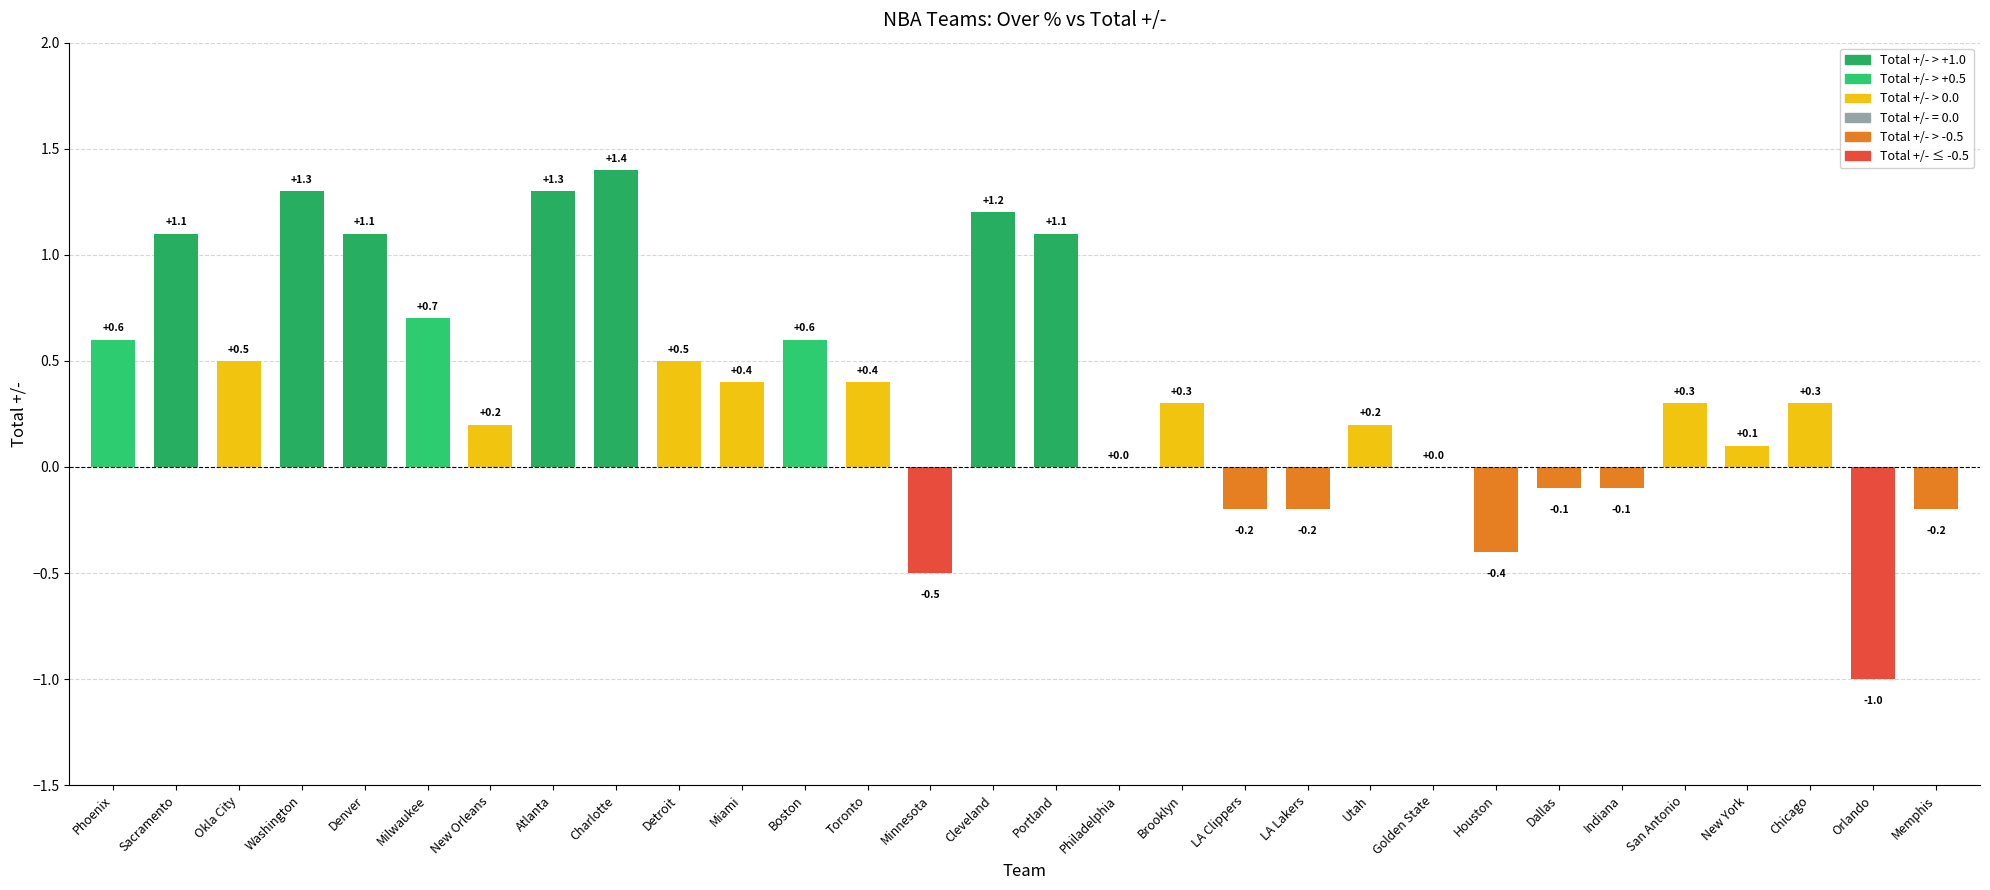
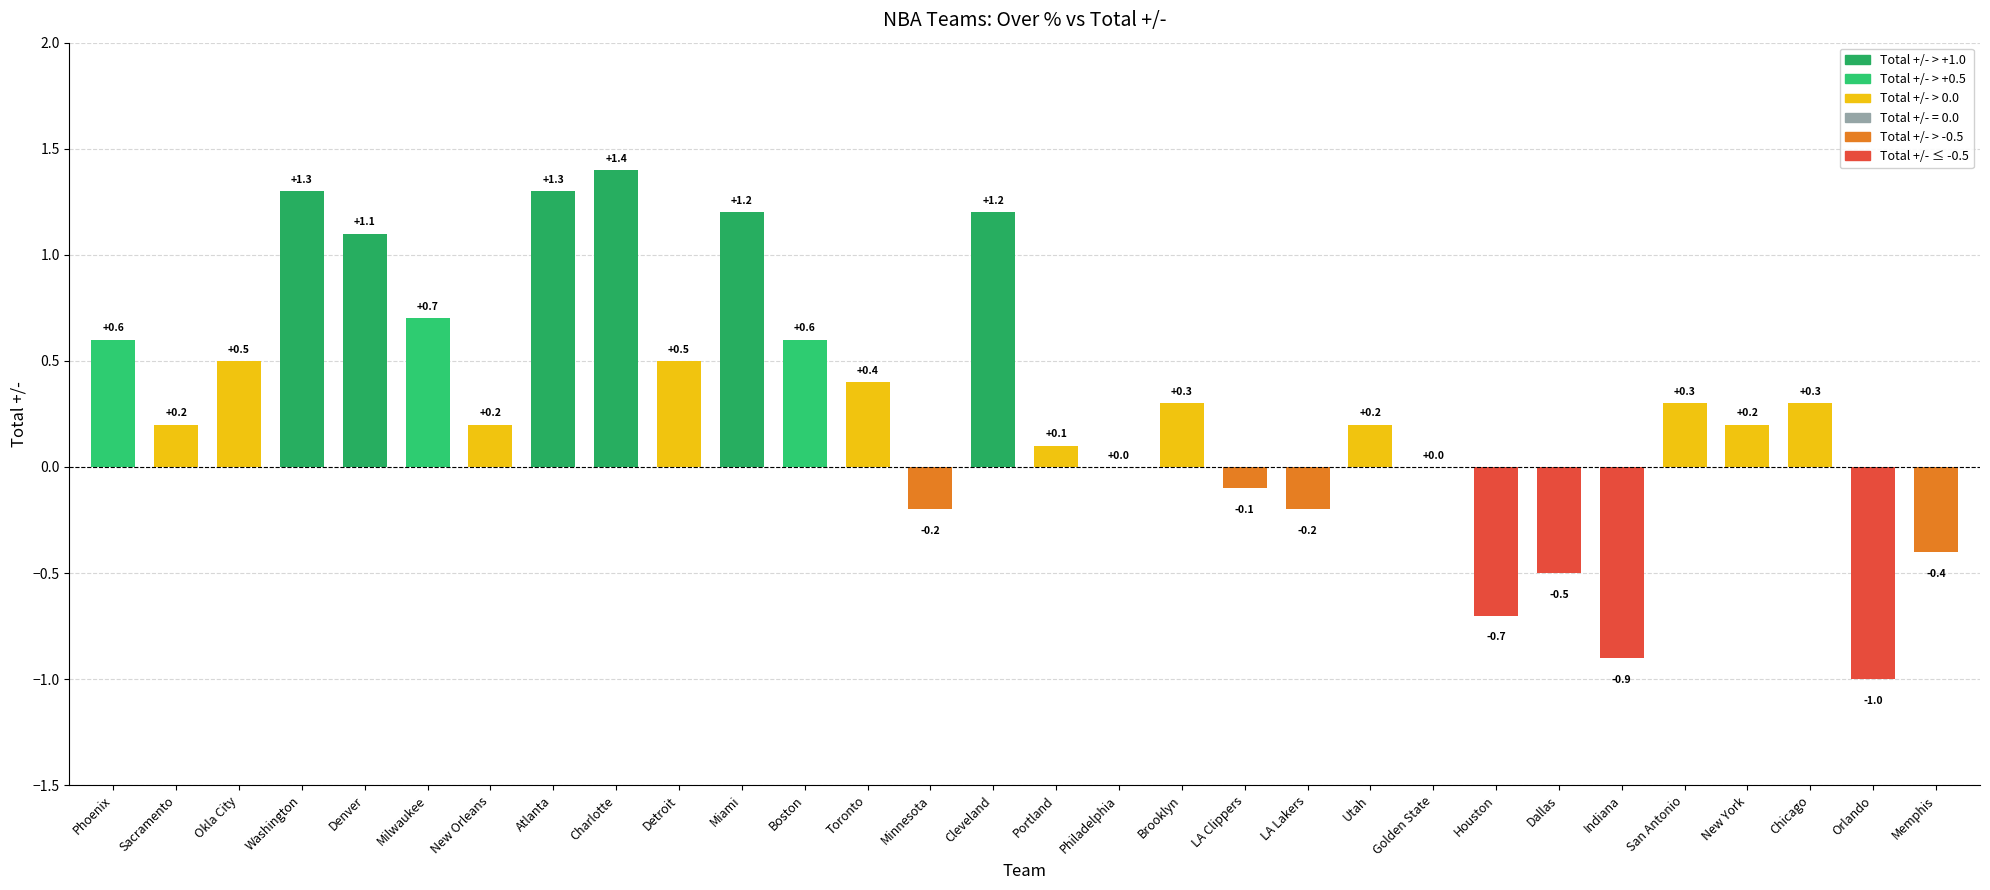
  {
    "Phoenix": "+0.6",
-   "Sacramento": "+1.1",
+   "Sacramento": "+0.2",
    "Okla City": "+0.5",
    "Washington": "+1.3",
    "Denver": "+1.1",
    "Milwaukee": "+0.7",
    "New Orleans": "+0.2",
    "Atlanta": "+1.3",
    "Charlotte": "+1.4",
    "Detroit": "+0.5",
-   "Miami": "+0.4",
+   "Miami": "+1.2",
    "Boston": "+0.6",
    "Toronto": "+0.4",
-   "Minnesota": "-0.5",
+   "Minnesota": "-0.2",
    "Cleveland": "+1.2",
-   "Portland": "+1.1",
+   "Portland": "+0.1",
    "Philadelphia": "+0.0",
    "Brooklyn": "+0.3",
-   "LA Clippers": "-0.2",
+   "LA Clippers": "-0.1",
    "LA Lakers": "-0.2",
    "Utah": "+0.2",
    "Golden State": "+0.0",
-   "Houston": "-0.4",
-   "Dallas": "-0.1",
-   "Indiana": "-0.1",
+   "Houston": "-0.7",
+   "Dallas": "-0.5",
+   "Indiana": "-0.9",
    "San Antonio": "+0.3",
-   "New York": "+0.1",
+   "New York": "+0.2",
    "Chicago": "+0.3",
    "Orlando": "-1.0",
-   "Memphis": "-0.2"
+   "Memphis": "-0.4"
  }
